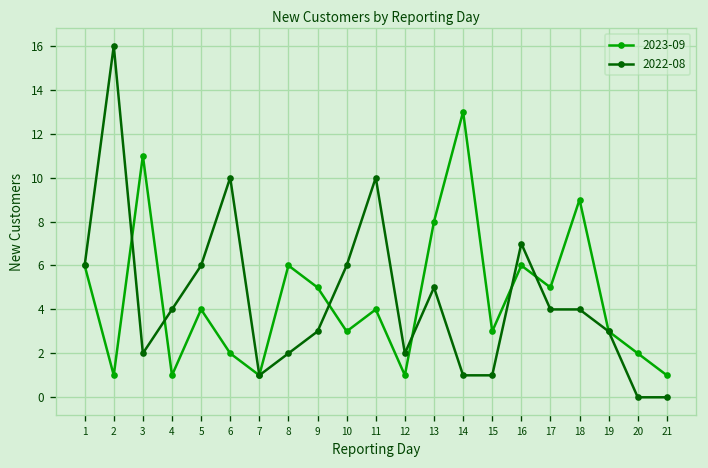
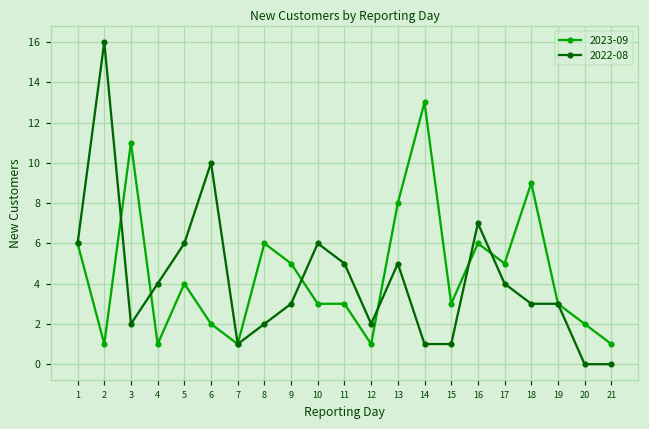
  {
    "2023-09": {
      "2": 1,
      "3": 11,
      "4": 1,
      "5": 4,
      "6": 2,
      "8": 6,
      "9": 5,
      "10": 3,
-     "11": 4,
+     "11": 3,
      "12": 1,
      "13": 8,
      "14": 13,
      "15": 3,
      "16": 6,
      "17": 5,
      "18": 9,
      "20": 2,
      "21": 1
    },
    "2022-08": {
      "2": 16,
      "3": 2,
      "4": 4,
      "5": 6,
      "6": 10,
      "8": 2,
      "9": 3,
      "10": 6,
-     "11": 10,
+     "11": 5,
      "12": 2,
      "13": 5,
      "14": 1,
      "15": 1,
      "16": 7,
      "17": 4,
-     "18": 4,
+     "18": 3,
      "20": 0,
      "21": 0
    }
  }
